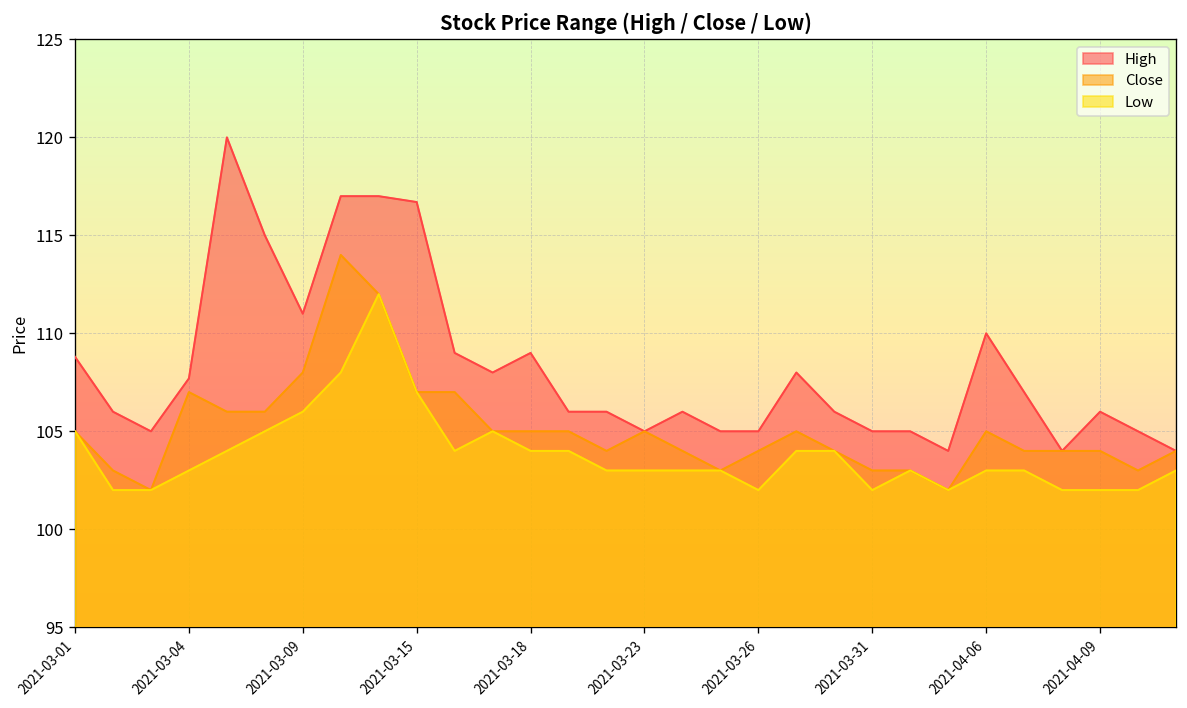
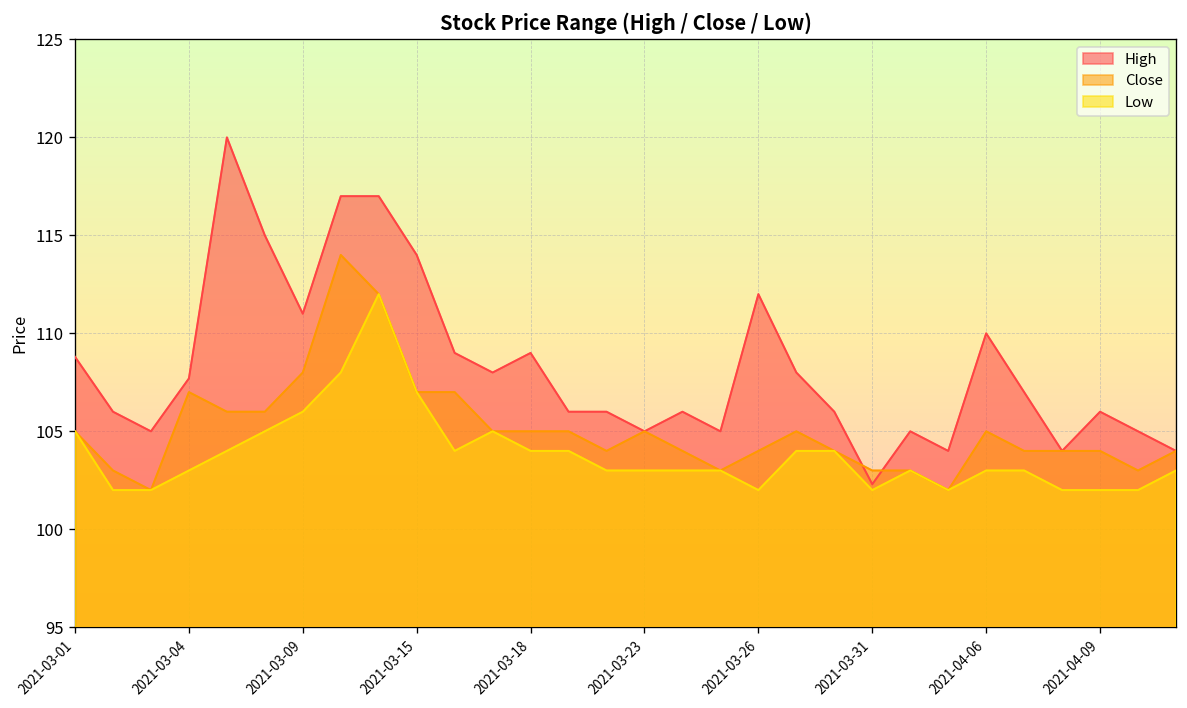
  {
    "High": {
      "2021-03-01": 108.8,
      "2021-03-04": 107.7,
      "2021-03-09": 111.0,
-     "2021-03-15": 116.7,
+     "2021-03-15": 114.0,
      "2021-03-18": 109.0,
-     "2021-03-26": 105,
-     "2021-03-31": 105.0,
+     "2021-03-26": 112,
+     "2021-03-31": 102.3,
      "2021-04-06": 110.0,
      "2021-04-09": 106.0
    }
  }
